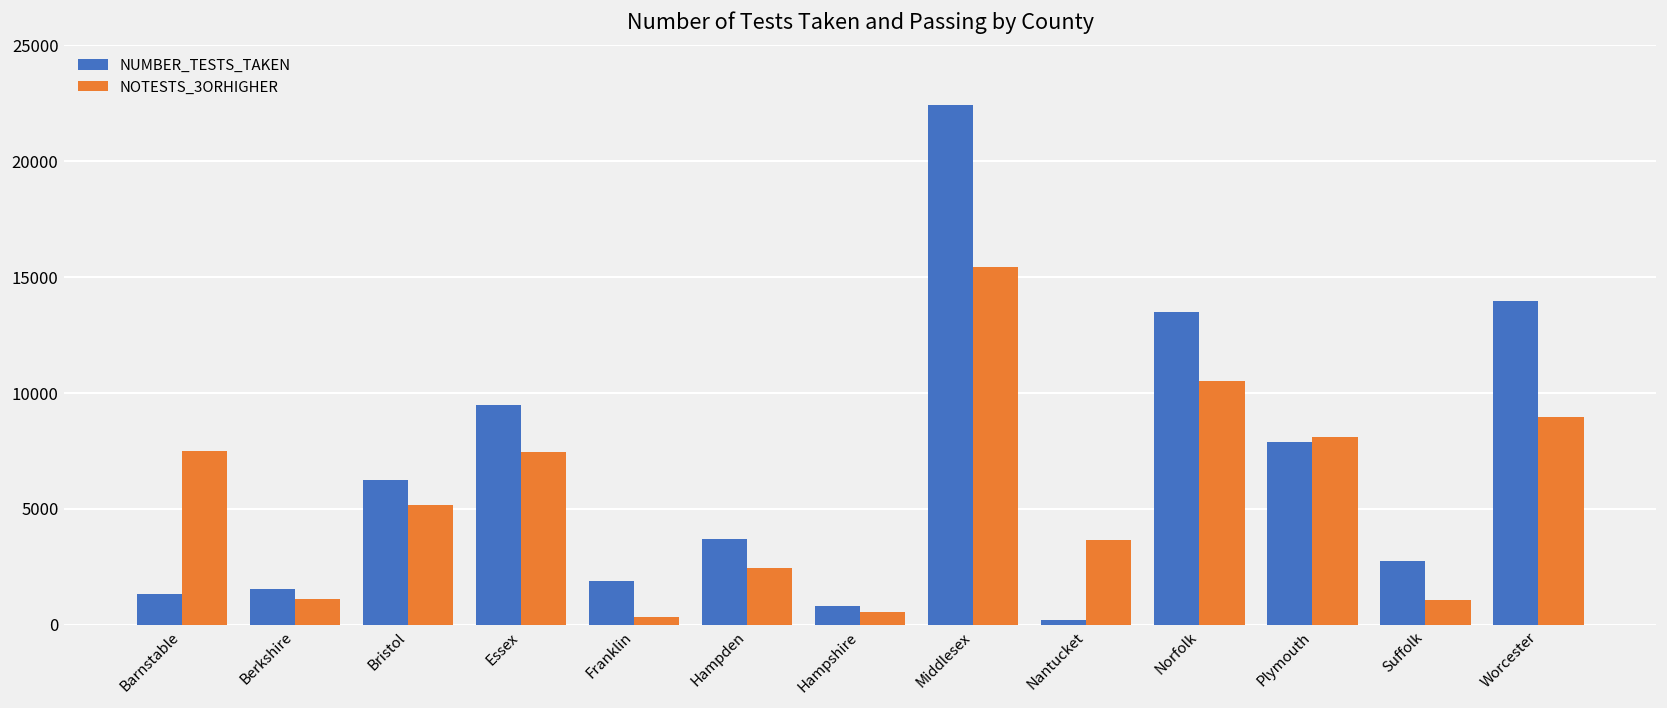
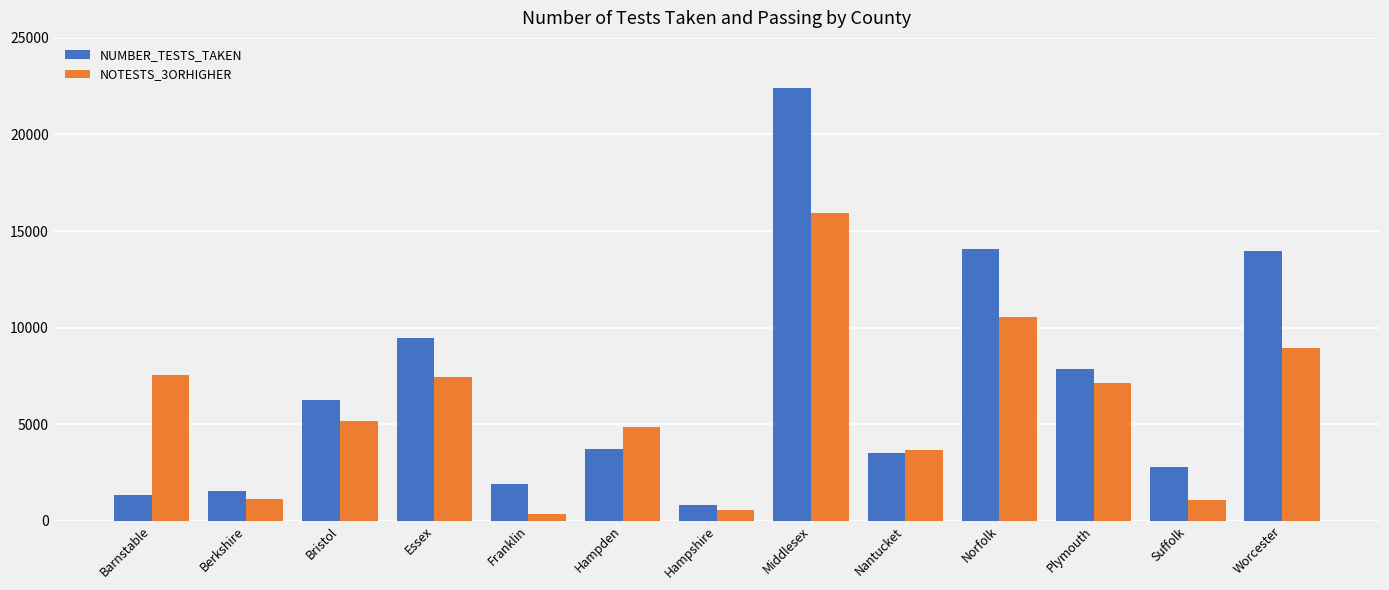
  {
    "NUMBER_TESTS_TAKEN": {
      "Barnstable": 1300,
      "Berkshire": 1500,
      "Bristol": 6200,
      "Essex": 9500,
      "Franklin": 1900,
      "Hampden": 3700,
      "Hampshire": 800,
      "Middlesex": 22400,
-     "Nantucket": 200,
-     "Norfolk": 13500,
+     "Nantucket": 3500,
+     "Norfolk": 14100,
      "Plymouth": 7900,
      "Suffolk": 2800,
      "Worcester": 14000
    },
    "NOTESTS_3ORHIGHER": {
      "Barnstable": 7500,
      "Berkshire": 1100,
      "Bristol": 5200,
      "Essex": 7500,
      "Franklin": 400,
-     "Hampden": 2400,
+     "Hampden": 4800,
      "Hampshire": 600,
-     "Middlesex": 15400,
+     "Middlesex": 15900,
      "Nantucket": 3700,
      "Norfolk": 10500,
-     "Plymouth": 8100,
+     "Plymouth": 7100,
      "Suffolk": 1100,
      "Worcester": 8900
    }
  }
